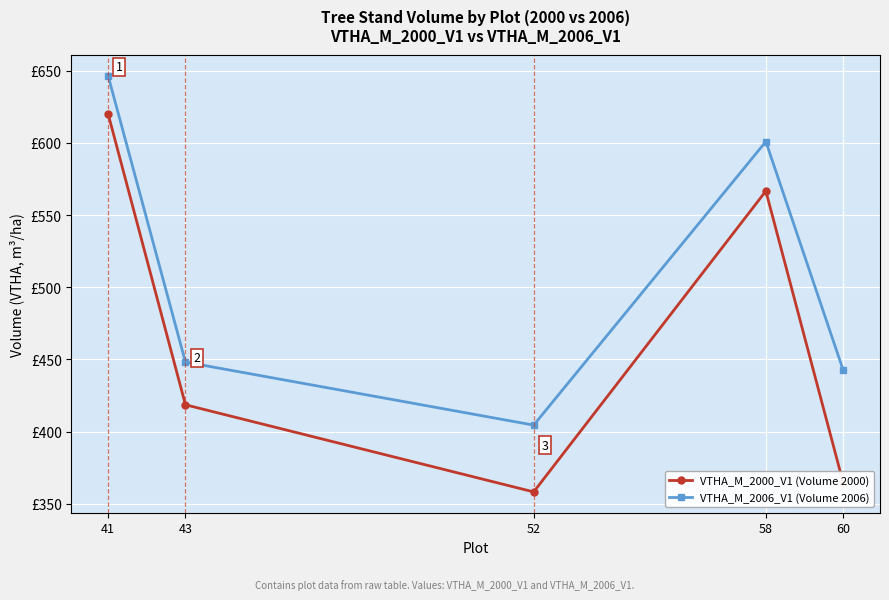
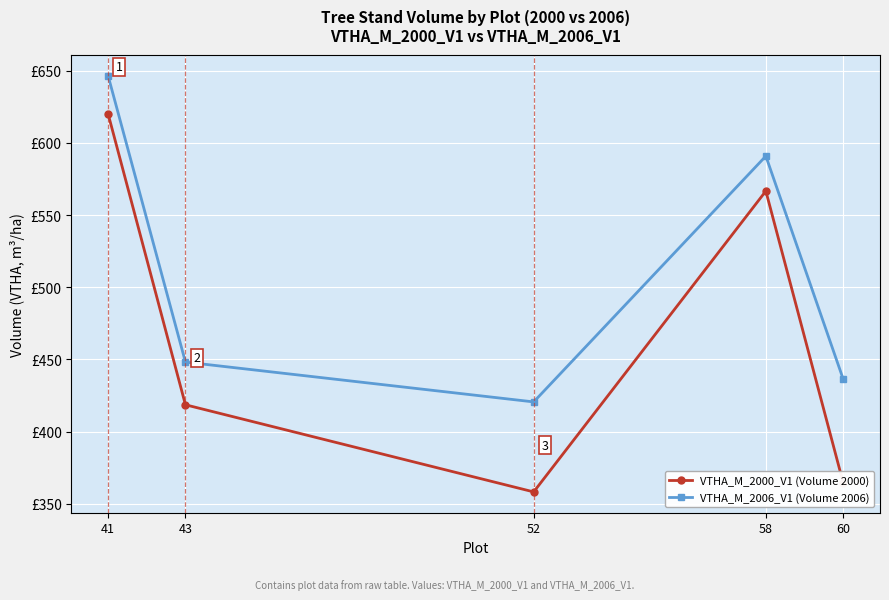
  {
    "VTHA_M_2000_V1 (Volume 2000)": {
      "41": "£620",
      "43": "£419",
      "52": "£358",
      "58": "£567"
    },
    "VTHA_M_2006_V1 (Volume 2006)": {
-     "52": "£404",
-     "58": "£601",
-     "60": "£442"
+     "52": "£421",
+     "58": "£591",
+     "60": "£436"
    }
  }
